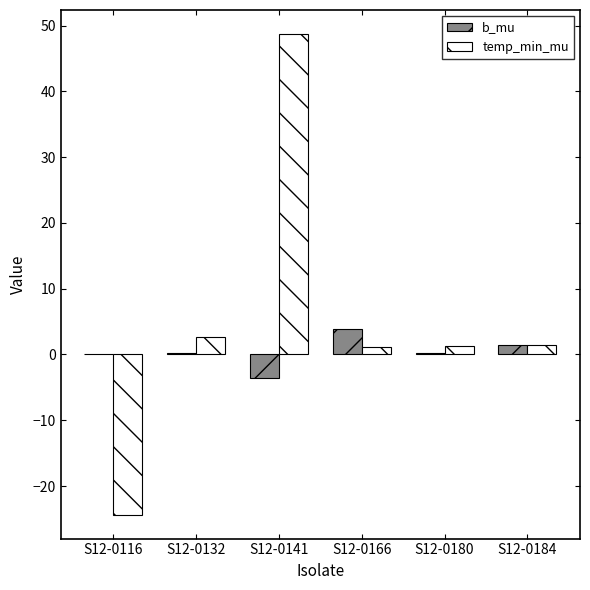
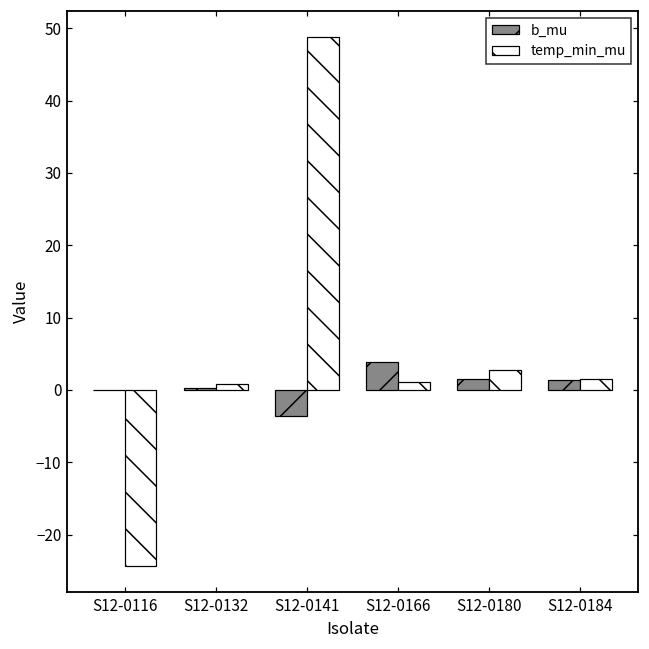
  {
    "b_mu": {
      "S12-0141": -4,
      "S12-0166": 4,
-     "S12-0180": 0,
+     "S12-0180": 2,
      "S12-0184": 1
    },
    "temp_min_mu": {
      "S12-0116": -24,
-     "S12-0132": 3,
+     "S12-0132": 1,
      "S12-0141": 49,
      "S12-0166": 1,
-     "S12-0180": 1,
+     "S12-0180": 3,
      "S12-0184": 1
    }
  }
